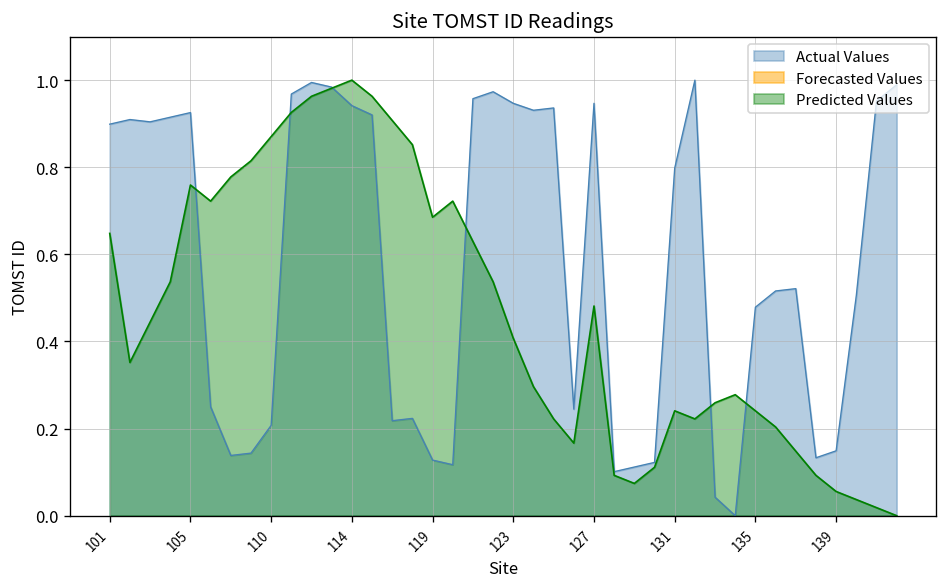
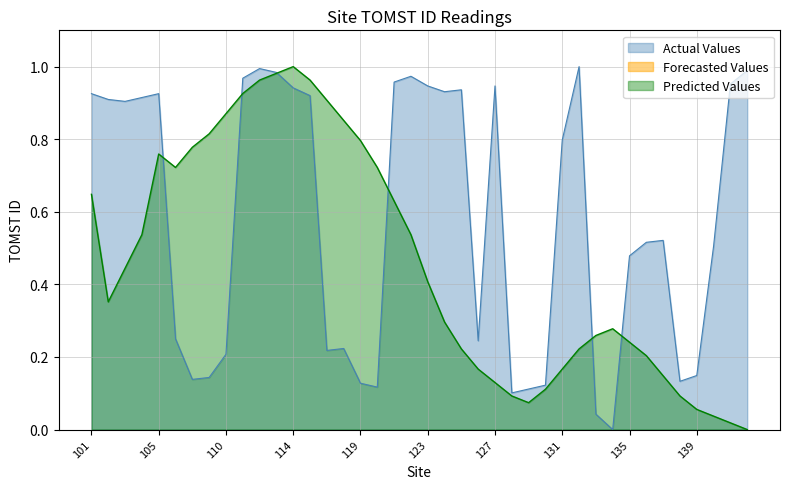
  {
    "Actual Values": {
-     "101": 0.90,
+     "101": 0.93,
      "105": 0.93,
      "110": 0.21,
      "114": 0.94,
      "119": 0.13,
      "123": 0.95,
      "127": 0.95,
      "131": 0.80,
      "135": 0.48,
      "139": 0.15
    },
    "Predicted Values": {
      "101": 0.65,
      "105": 0.76,
      "110": 0.87,
      "114": 1.00,
-     "119": 0.69,
+     "119": 0.80,
      "123": 0.41,
-     "127": 0.48,
-     "131": 0.24,
+     "127": 0.13,
+     "131": 0.17,
      "135": 0.24,
      "139": 0.06
    }
  }
